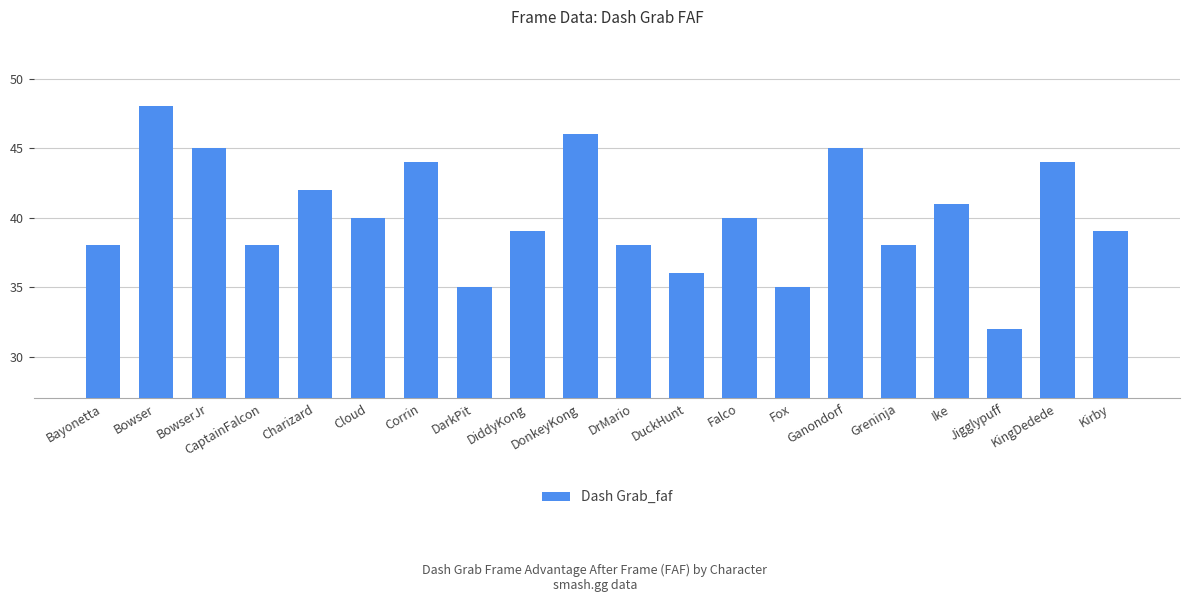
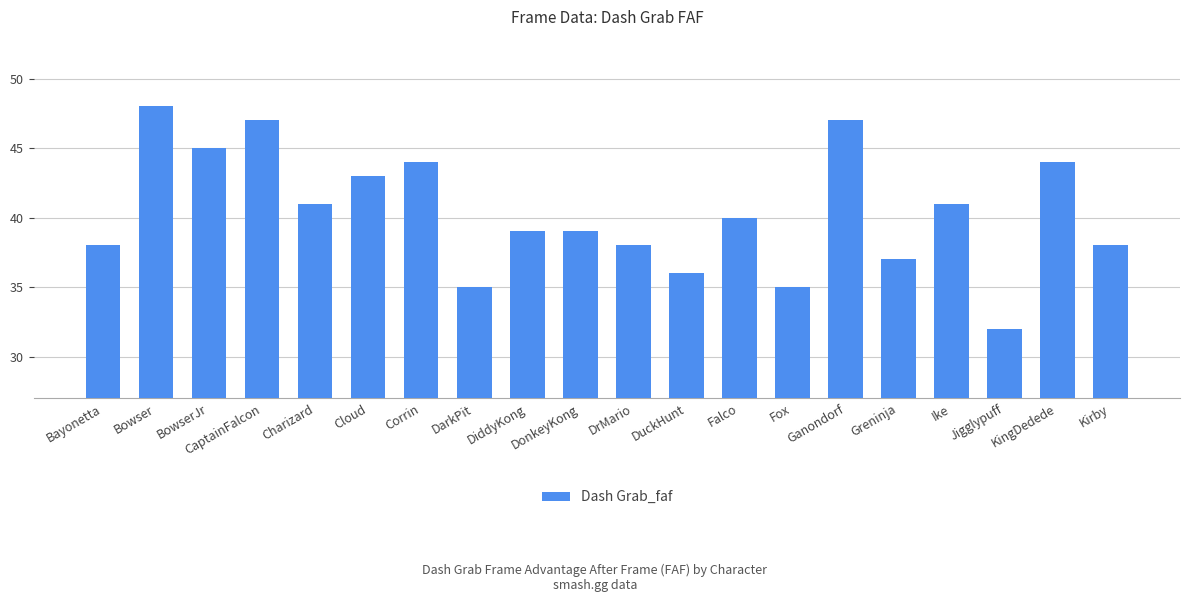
  {
    "Bayonetta": 38,
    "Bowser": 48,
    "BowserJr": 45,
-   "CaptainFalcon": 38,
-   "Charizard": 42,
-   "Cloud": 40,
+   "CaptainFalcon": 47,
+   "Charizard": 41,
+   "Cloud": 43,
    "Corrin": 44,
    "DarkPit": 35,
    "DiddyKong": 39,
-   "DonkeyKong": 46,
+   "DonkeyKong": 39,
    "DrMario": 38,
    "DuckHunt": 36,
    "Falco": 40,
    "Fox": 35,
-   "Ganondorf": 45,
-   "Greninja": 38,
+   "Ganondorf": 47,
+   "Greninja": 37,
    "Ike": 41,
    "Jigglypuff": 32,
    "KingDedede": 44,
-   "Kirby": 39
+   "Kirby": 38
  }
